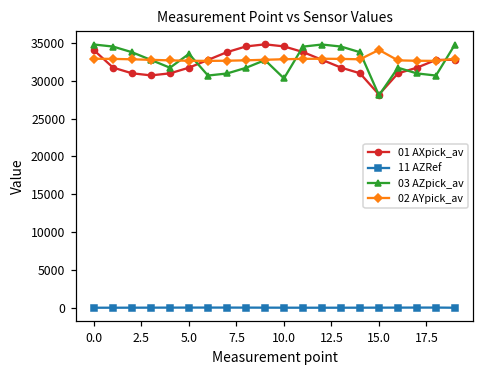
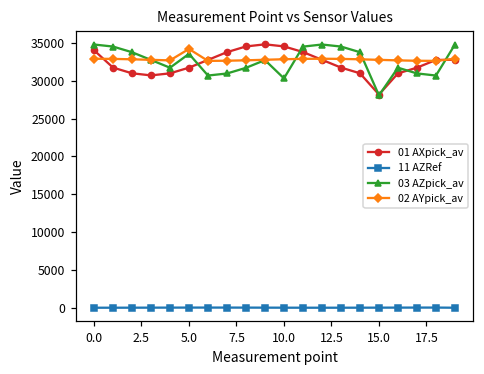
  {
    "01 AXpick_av": {
      "0.0": 34000,
      "5.0": 32000,
      "10.0": 35000
    },
    "11 AZRef": {
      "0.0": 0,
      "5.0": 0,
      "10.0": 0,
      "15.0": 0
    },
    "03 AZpick_av": {
      "0.0": 35000,
      "5.0": 34000,
      "10.0": 30000
    },
    "02 AYpick_av": {
      "0.0": 33000,
-     "5.0": 33000,
+     "5.0": 34000,
      "10.0": 33000,
-     "15.0": 34000
+     "15.0": 33000
    }
  }
